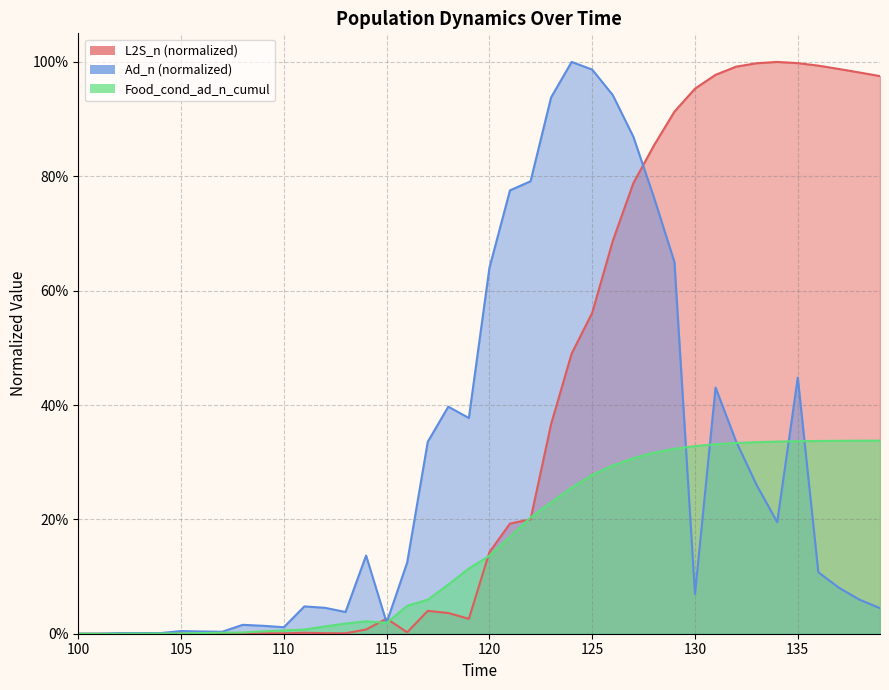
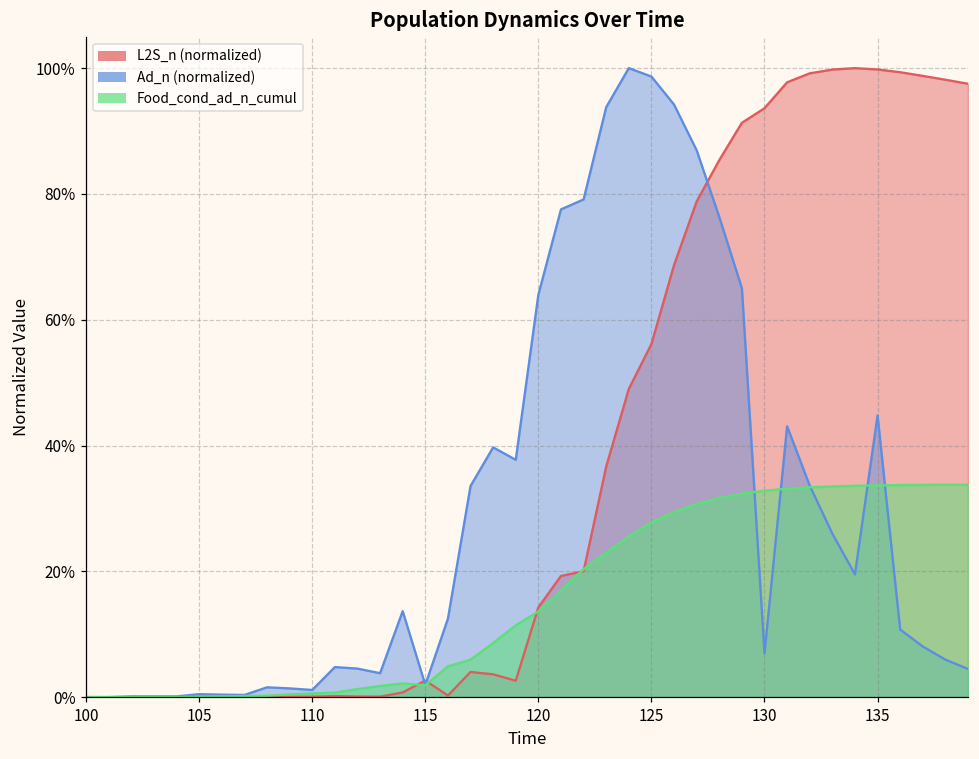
  {
    "L2S_n (normalized)": {
      "110": "0%",
      "115": "3%",
      "120": "14%",
      "125": "56%",
-     "130": "95%",
+     "130": "94%",
      "135": "100%"
    },
    "Ad_n (normalized)": {
      "110": "1%",
      "120": "64%",
      "125": "99%",
      "130": "7%",
      "135": "45%"
    },
    "Food_cond_ad_n_cumul": {
      "110": "1%",
      "120": "14%",
      "125": "28%",
      "130": "33%",
      "135": "34%"
    }
  }
